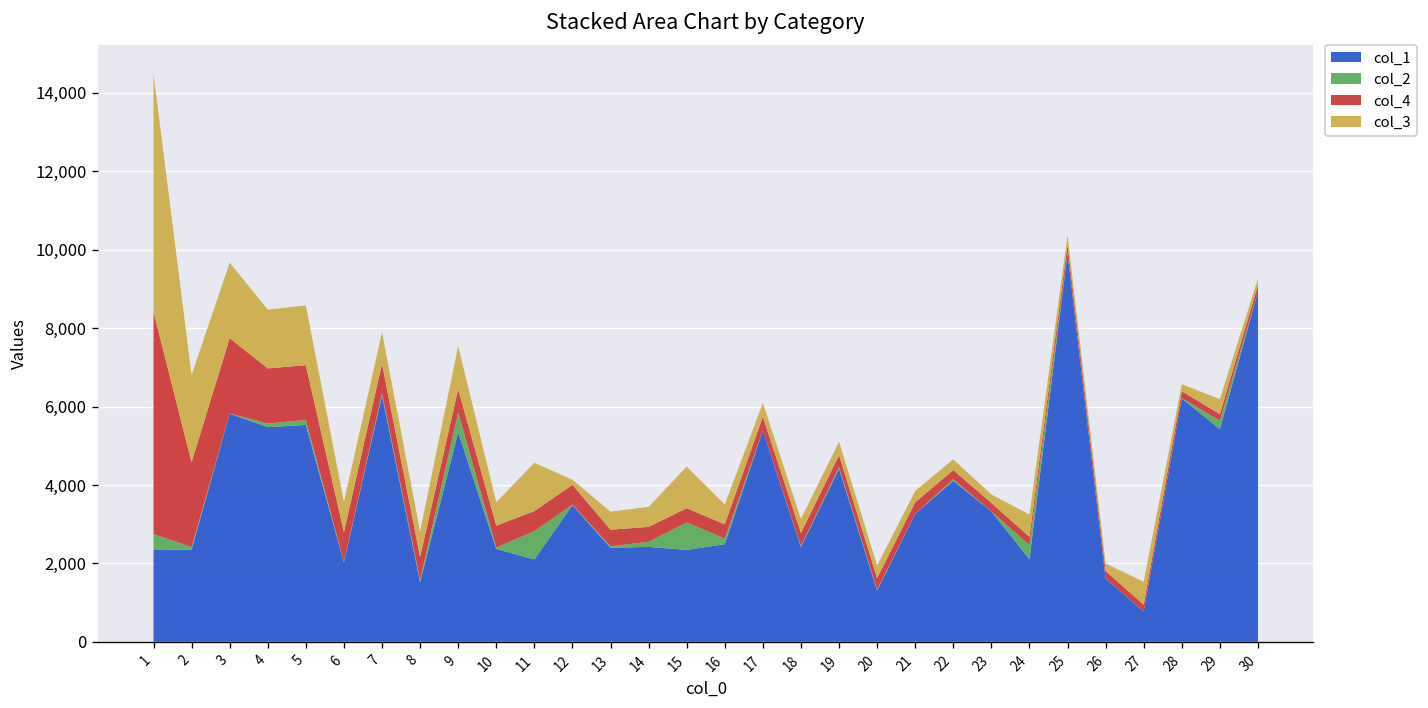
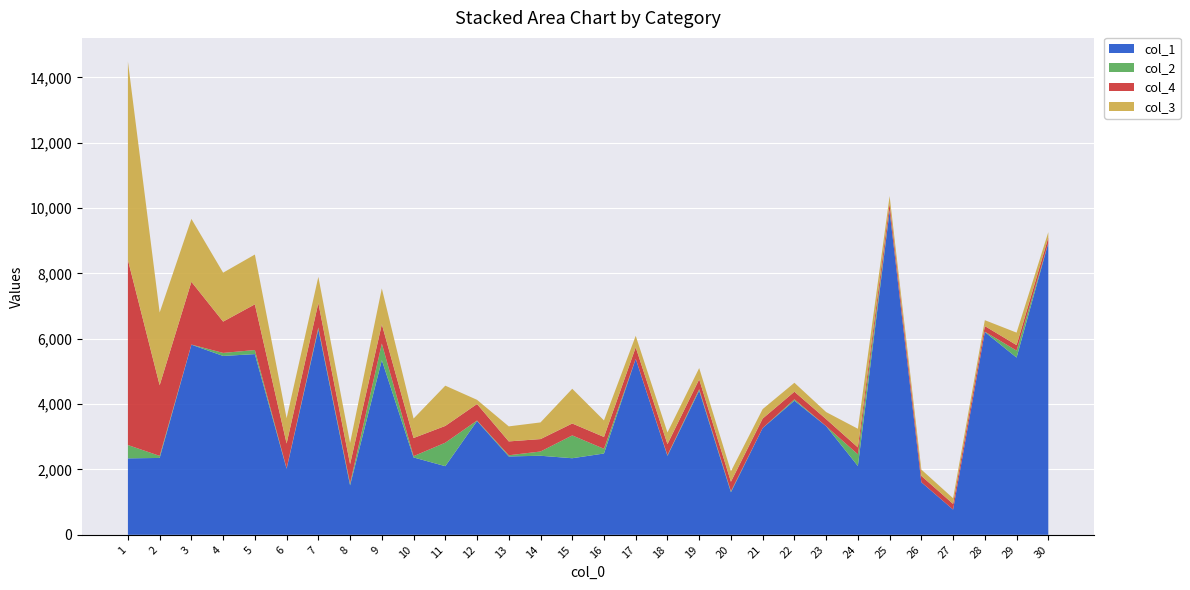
  {
    "col_1": {
      "1": "2,300",
      "4": "5,500",
      "5": "5,500",
      "9": "5,300",
      "11": "2,100",
      "14": "2,400",
      "15": "2,300",
      "16": "2,500",
      "24": "2,100",
      "29": "5,400"
    },
    "col_2": {
      "1": "400",
      "4": "100",
      "5": "100",
      "9": "500",
      "11": "700",
      "14": "100",
      "15": "700",
      "16": "100",
      "24": "400",
      "29": "200"
    },
    "col_4": {
      "1": "5,700",
      "2": "2,200",
      "3": "1,900",
-     "4": "1,400",
+     "4": "1,000",
      "5": "1,400",
      "6": "800",
      "7": "700",
      "8": "600",
      "9": "600",
      "10": "600",
      "11": "500",
      "12": "500",
      "13": "400",
      "14": "400",
      "15": "400",
      "16": "400",
      "17": "400",
      "18": "300",
      "19": "300",
      "20": "300",
      "21": "300",
      "22": "200",
      "23": "200",
      "24": "200",
      "25": "200",
      "26": "200",
      "27": "200",
      "28": "200",
      "29": "200",
      "30": "200"
    },
    "col_3": {
      "1": "6,100",
      "2": "2,200",
      "3": "1,900",
      "4": "1,500",
      "5": "1,500",
      "6": "800",
      "7": "800",
      "8": "600",
      "9": "1,100",
      "10": "600",
      "11": "1,200",
      "12": "100",
      "13": "500",
      "14": "500",
      "15": "1,100",
      "16": "500",
      "17": "400",
      "18": "400",
      "19": "300",
      "20": "300",
      "21": "300",
      "22": "300",
      "23": "200",
      "24": "600",
      "25": "200",
      "26": "200",
-     "27": "600",
+     "27": "200",
      "28": "200",
      "29": "400",
      "30": "200"
    }
  }
